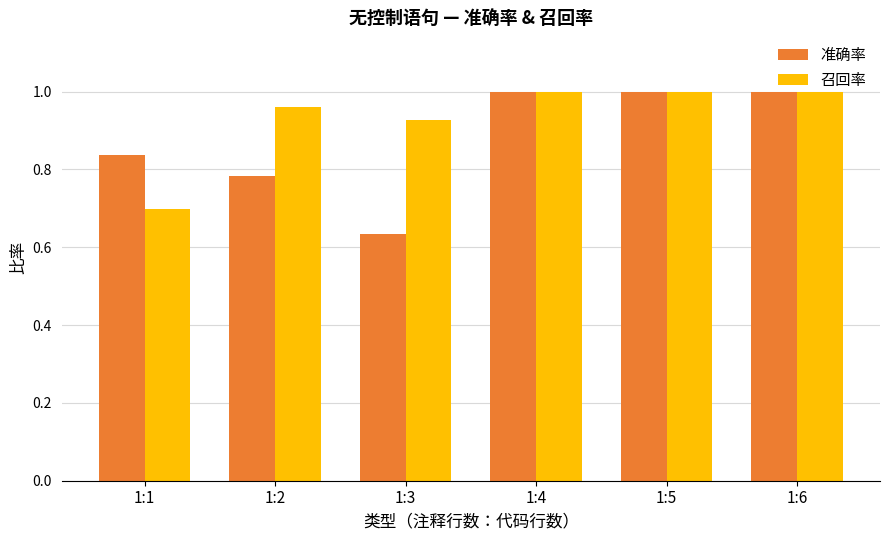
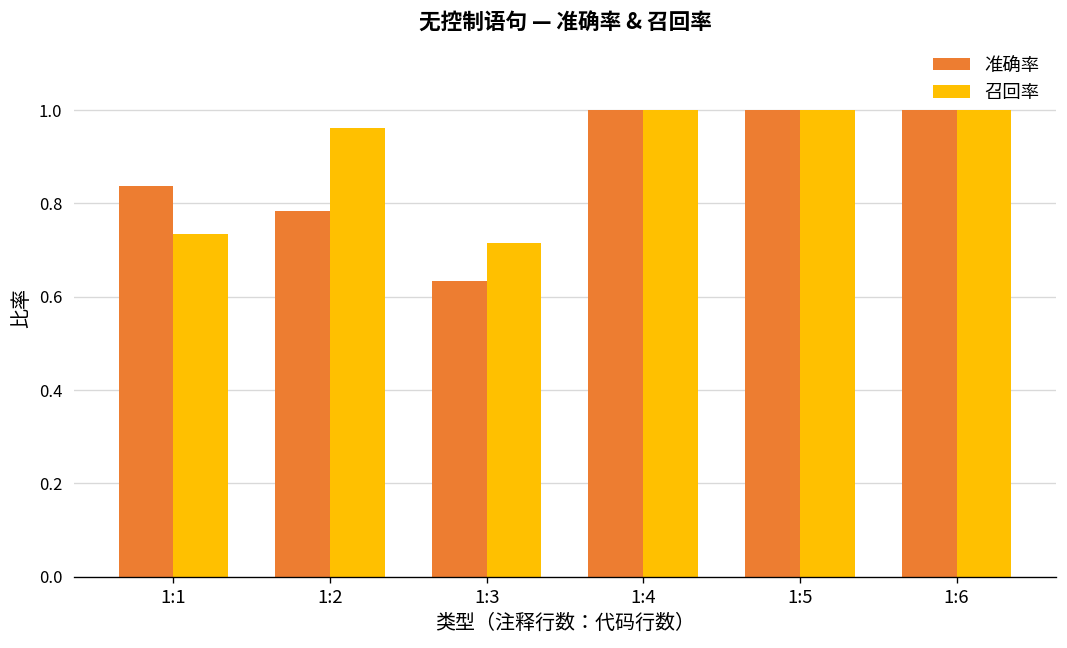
  {
    "准确率": {
      "1:1": 0.84,
      "1:2": 0.78,
      "1:3": 0.63,
      "1:4": 1.00,
      "1:5": 1.00,
      "1:6": 1.00
    },
    "召回率": {
-     "1:1": 0.70,
+     "1:1": 0.73,
      "1:2": 0.96,
-     "1:3": 0.93,
+     "1:3": 0.71,
      "1:4": 1.00,
      "1:5": 1.00,
      "1:6": 1.00
    }
  }
